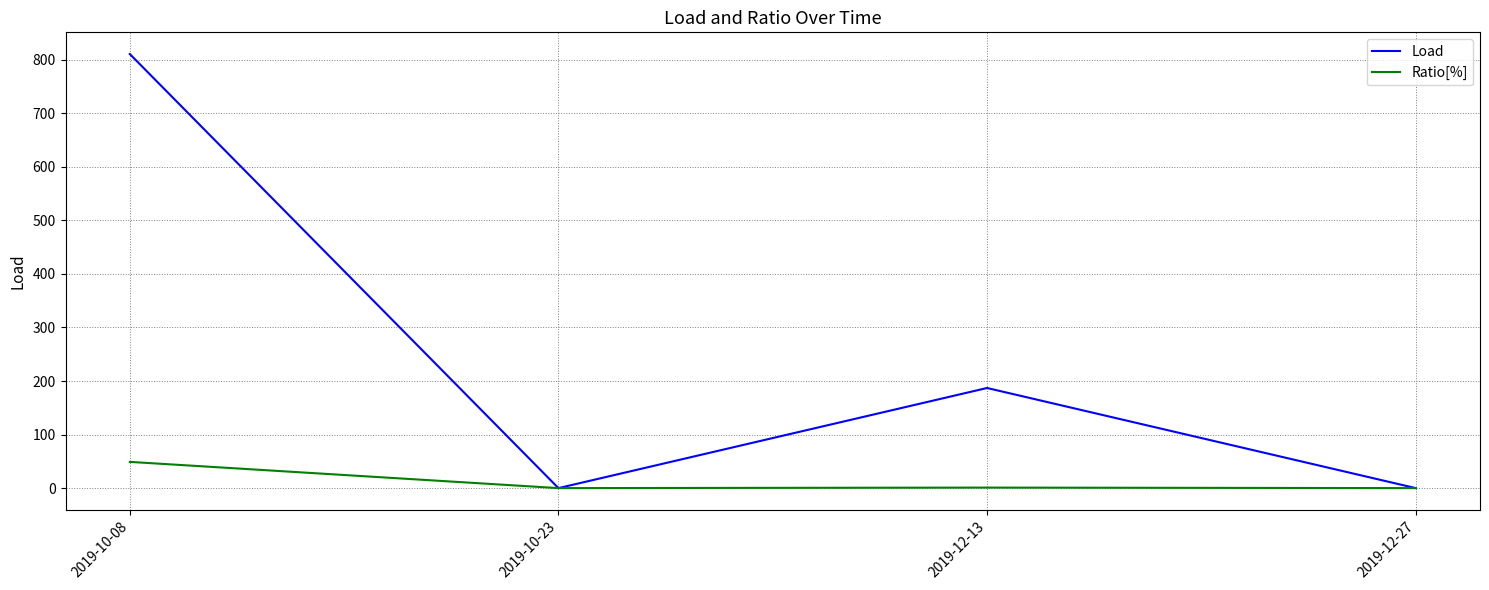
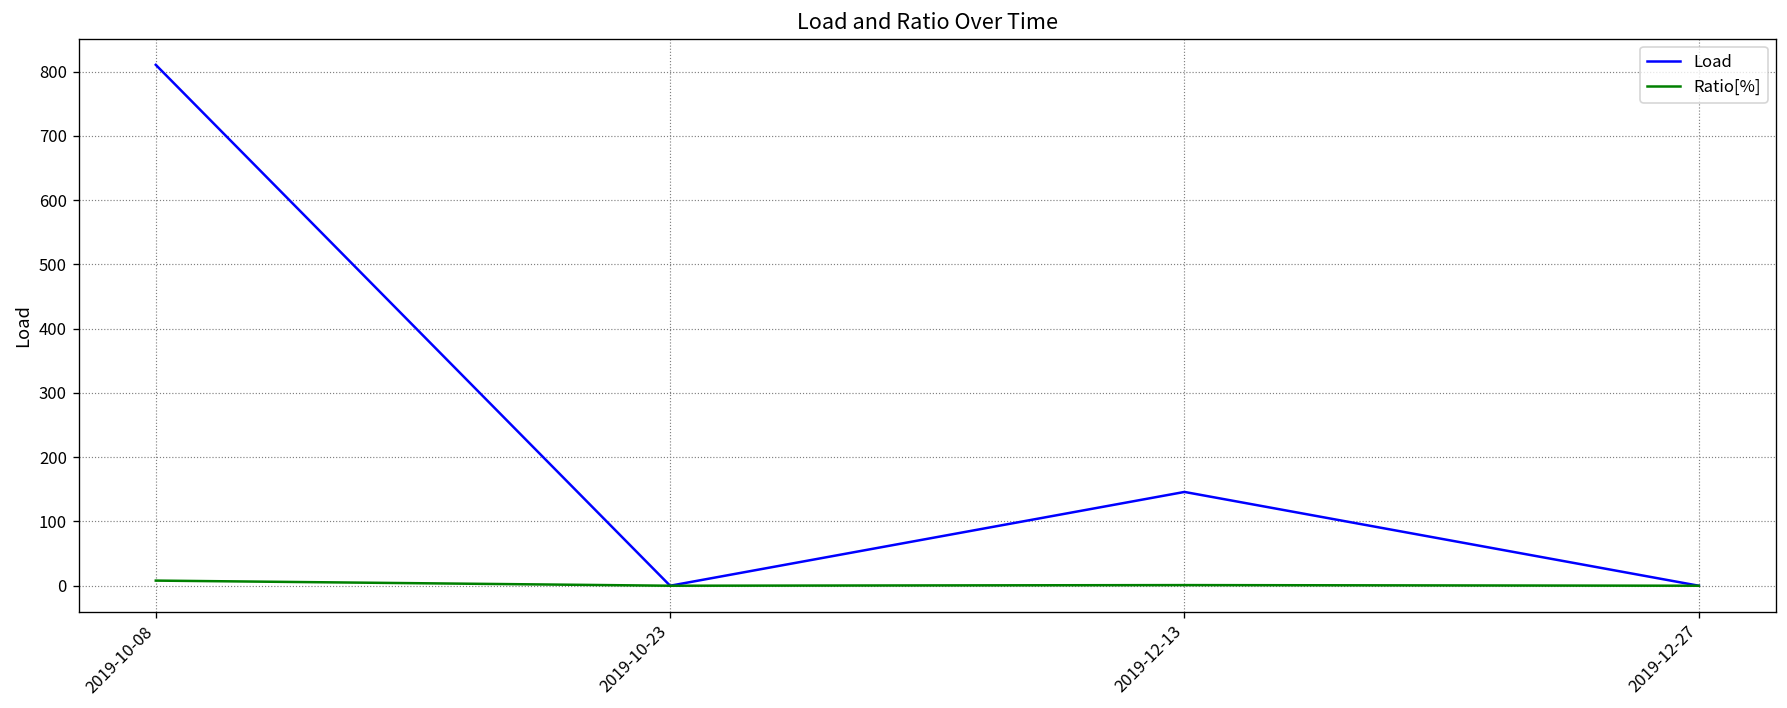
  {
    "Load": {
      "2019-10-08": 810,
-     "2019-12-13": 190
+     "2019-12-13": 150
    },
    "Ratio[%]": {
-     "2019-10-08": 50,
+     "2019-10-08": 10,
      "2019-12-13": 0
    }
  }
